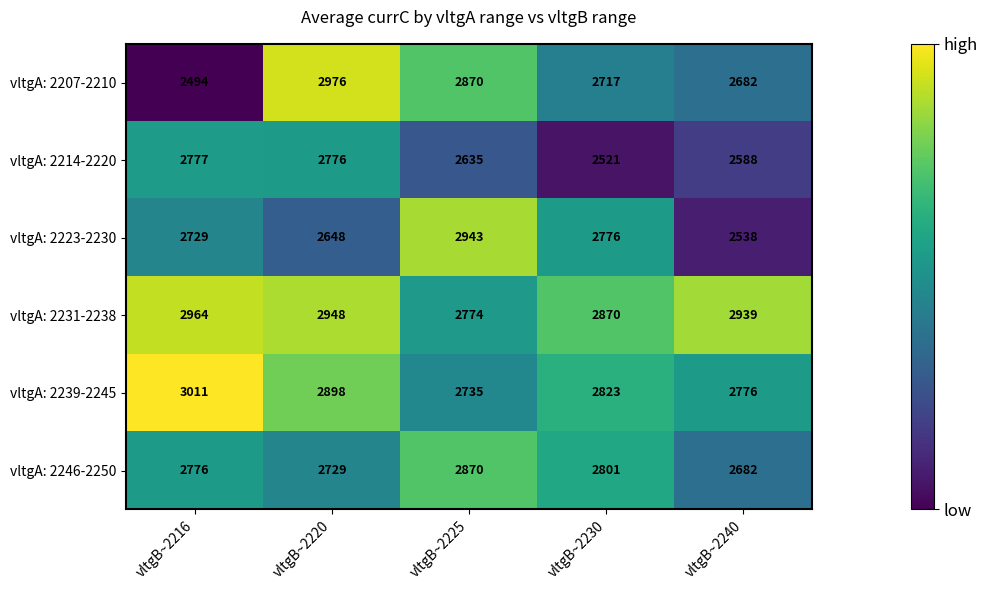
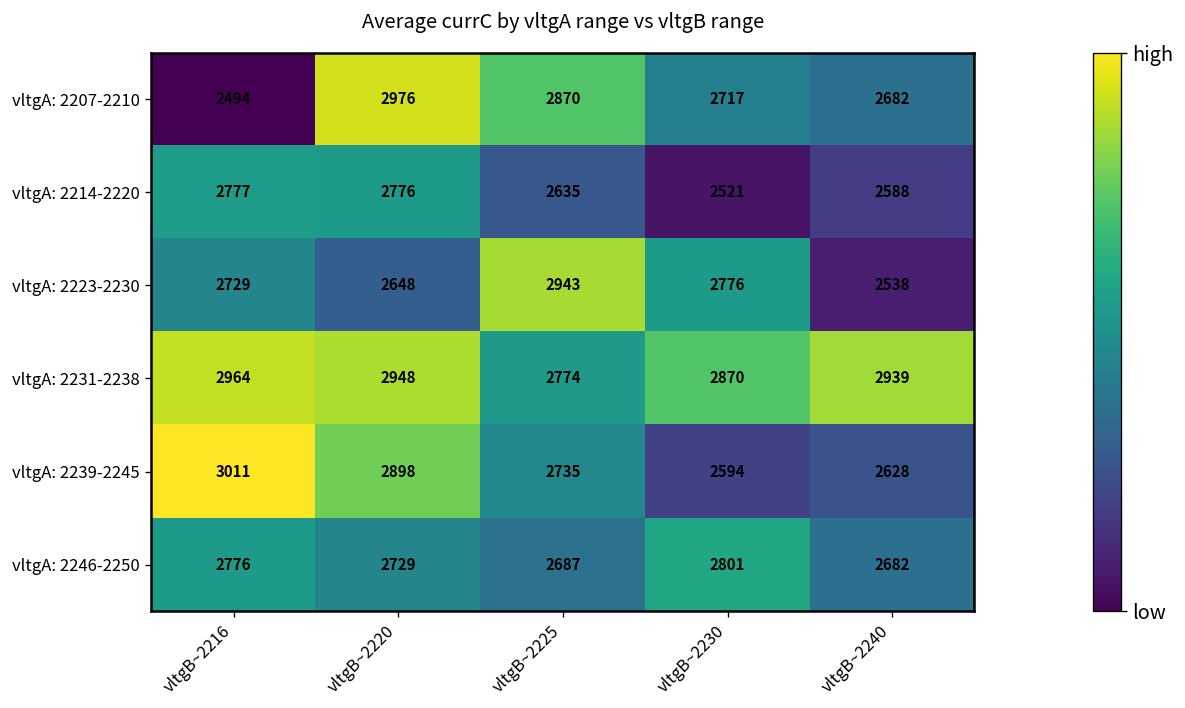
  {
    "vltgA: 2207-2210": {
      "vltgB~2216": 2494,
      "vltgB~2220": 2976,
      "vltgB~2225": 2870,
      "vltgB~2230": 2717,
      "vltgB~2240": 2682
    },
    "vltgA: 2214-2220": {
      "vltgB~2216": 2777,
      "vltgB~2220": 2776,
      "vltgB~2225": 2635,
      "vltgB~2230": 2521,
      "vltgB~2240": 2588
    },
    "vltgA: 2223-2230": {
      "vltgB~2216": 2729,
      "vltgB~2220": 2648,
      "vltgB~2225": 2943,
      "vltgB~2230": 2776,
      "vltgB~2240": 2538
    },
    "vltgA: 2231-2238": {
      "vltgB~2216": 2964,
      "vltgB~2220": 2948,
      "vltgB~2225": 2774,
      "vltgB~2230": 2870,
      "vltgB~2240": 2939
    },
    "vltgA: 2239-2245": {
      "vltgB~2216": 3011,
      "vltgB~2220": 2898,
      "vltgB~2225": 2735,
-     "vltgB~2230": 2823,
-     "vltgB~2240": 2776
+     "vltgB~2230": 2594,
+     "vltgB~2240": 2628
    },
    "vltgA: 2246-2250": {
      "vltgB~2216": 2776,
      "vltgB~2220": 2729,
-     "vltgB~2225": 2870,
+     "vltgB~2225": 2687,
      "vltgB~2230": 2801,
      "vltgB~2240": 2682
    }
  }
